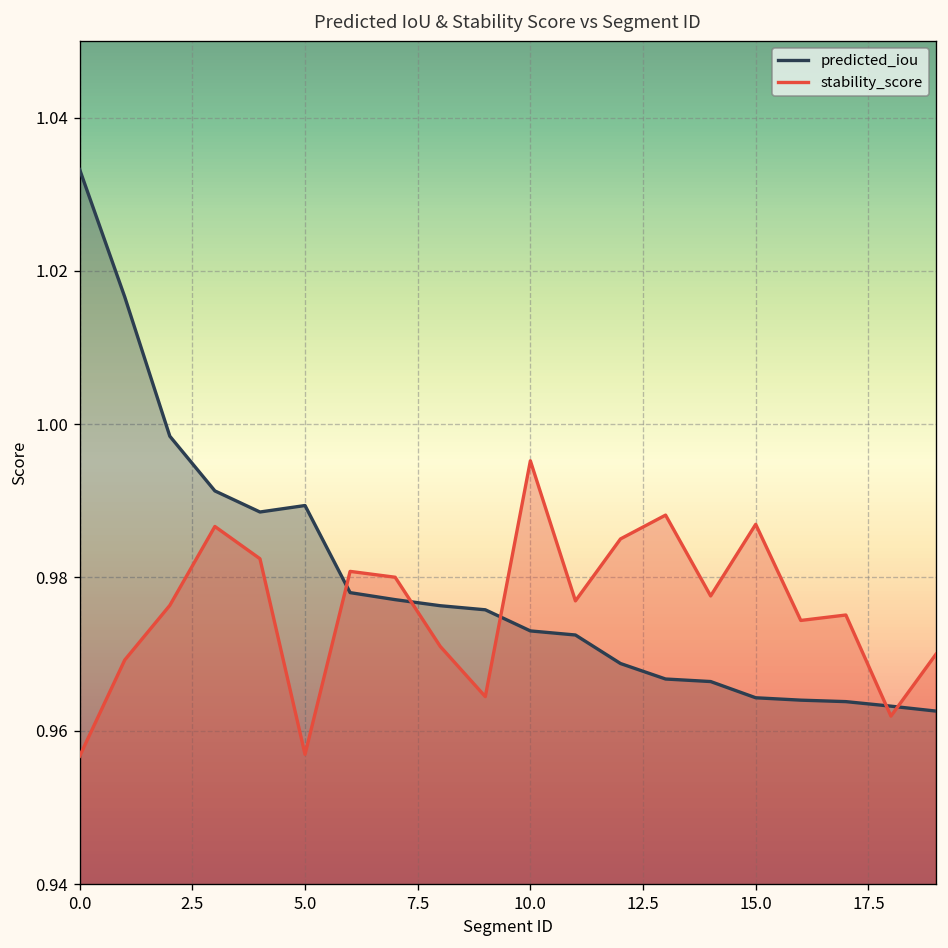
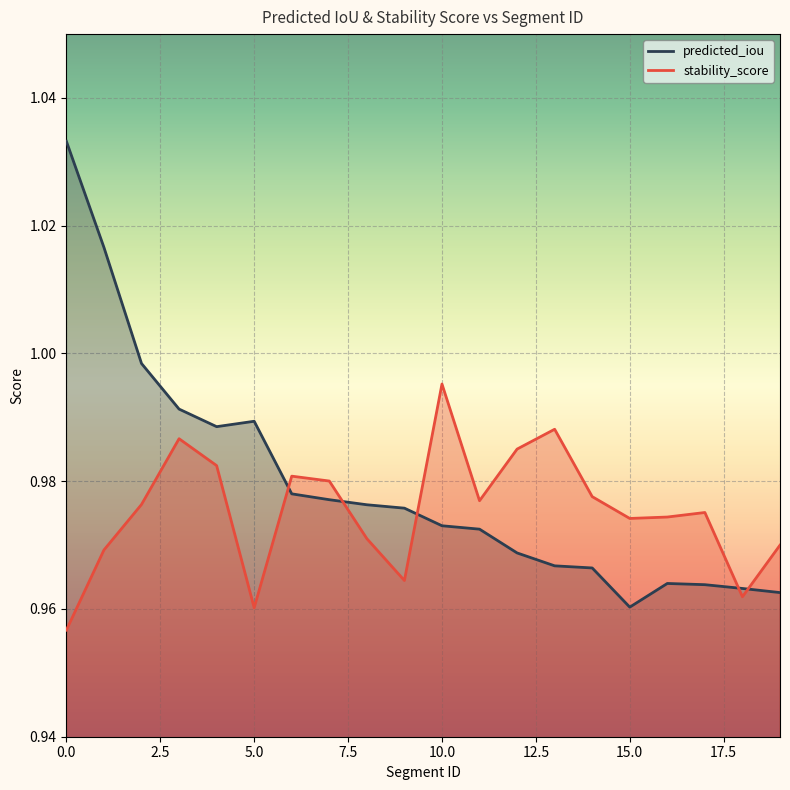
  {
    "predicted_iou": {
      "0.0": 1.033,
      "5.0": 0.989,
      "10.0": 0.973,
-     "15.0": 0.964
+     "15.0": 0.960
    },
    "stability_score": {
      "0.0": 0.957,
-     "5.0": 0.957,
+     "5.0": 0.960,
      "10.0": 0.995,
-     "15.0": 0.987
+     "15.0": 0.974
    }
  }
